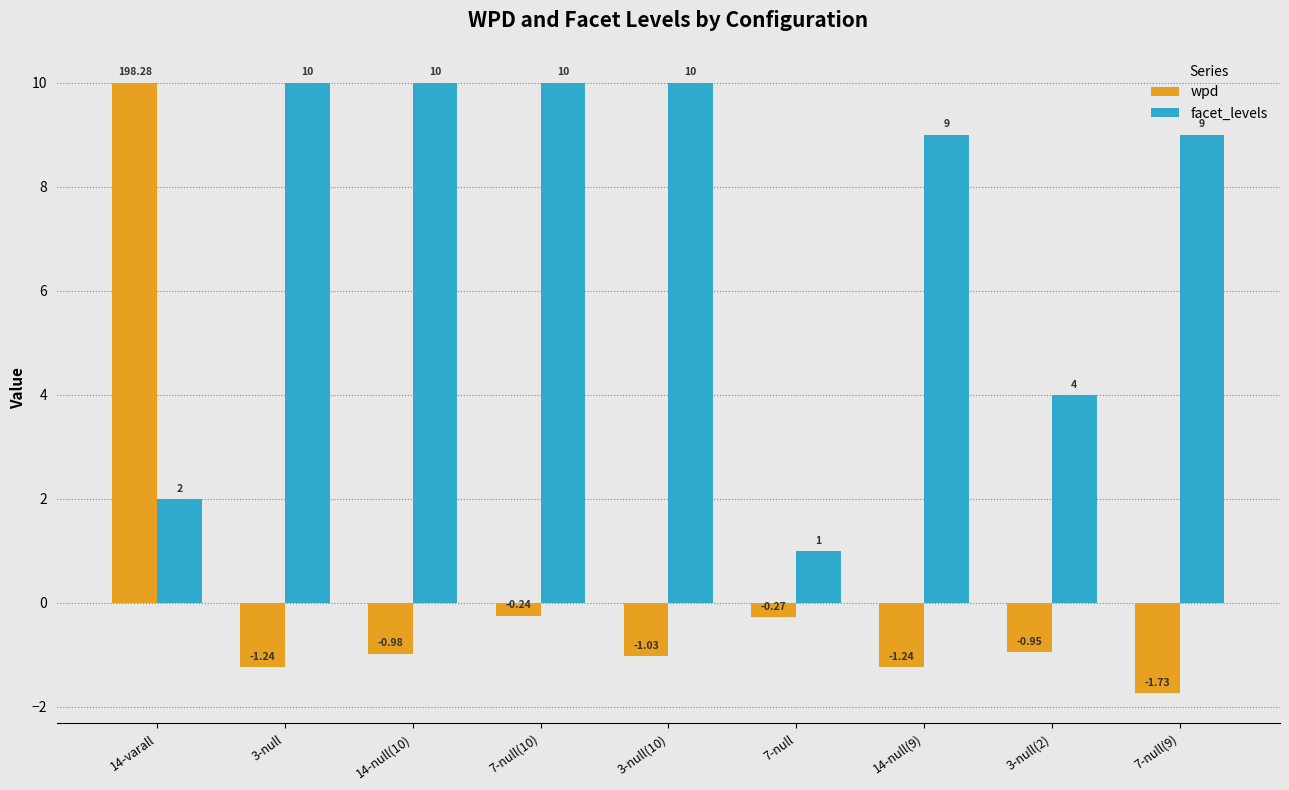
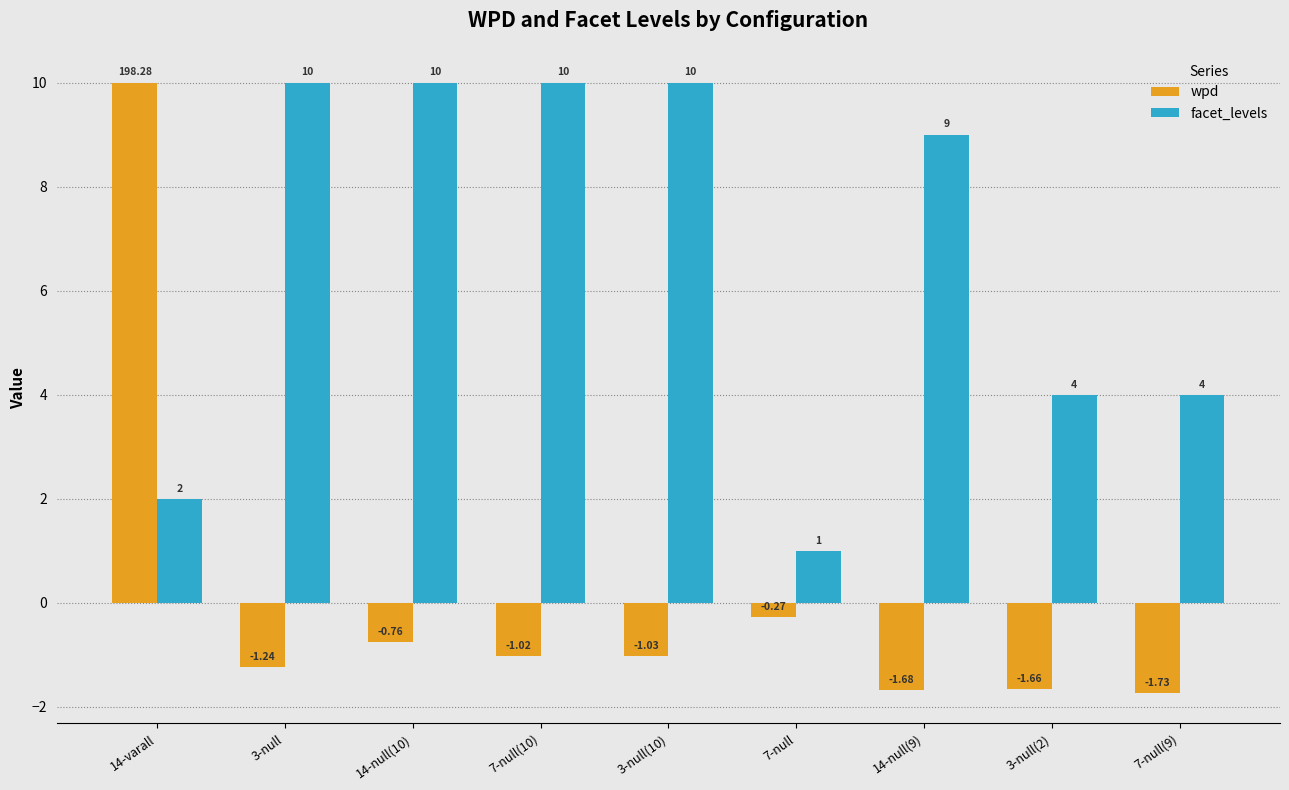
  {
    "wpd": {
      "3-null": -1.24,
-     "14-null(10)": -0.98,
-     "7-null(10)": -0.24,
+     "14-null(10)": -0.76,
+     "7-null(10)": -1.02,
      "3-null(10)": -1.03,
      "7-null": -0.27,
-     "14-null(9)": -1.24,
-     "3-null(2)": -0.95,
+     "14-null(9)": -1.68,
+     "3-null(2)": -1.66,
      "7-null(9)": -1.73
    },
    "facet_levels": {
      "14-varall": 2,
      "3-null": 10,
      "14-null(10)": 10,
      "7-null(10)": 10,
      "3-null(10)": 10,
      "7-null": 1,
      "14-null(9)": 9,
      "3-null(2)": 4,
-     "7-null(9)": 9
+     "7-null(9)": 4
    }
  }
